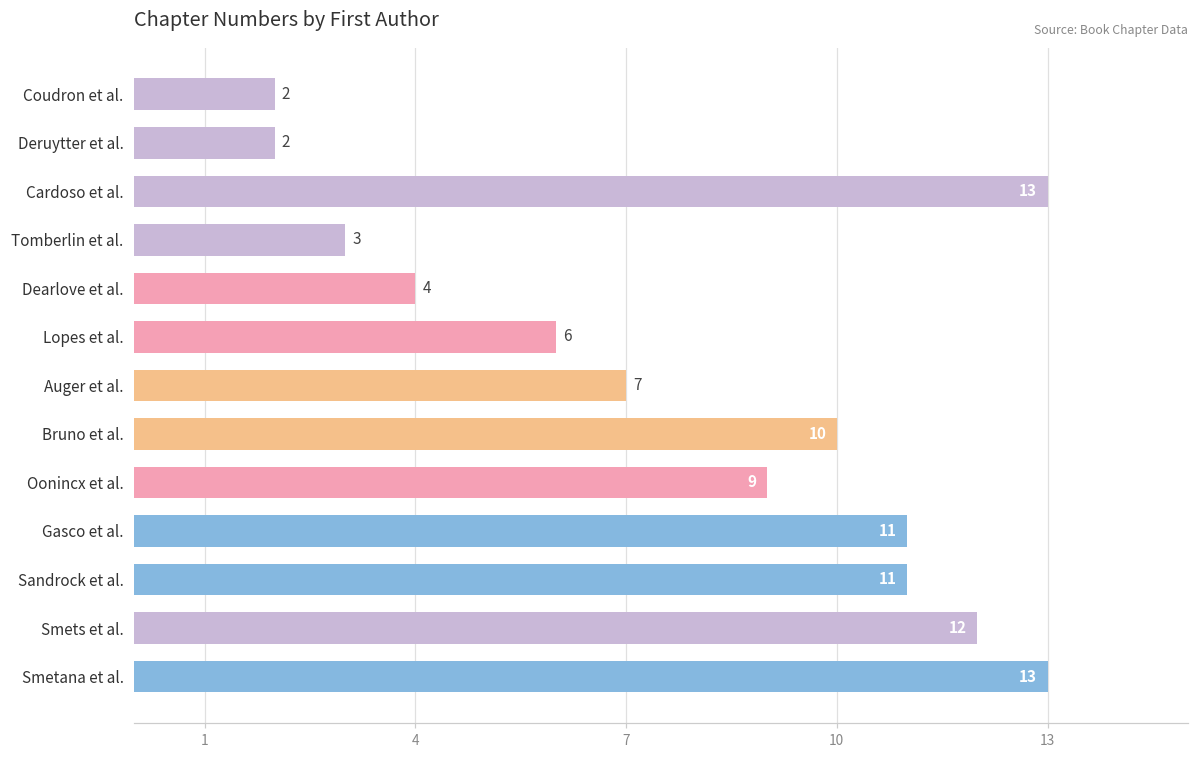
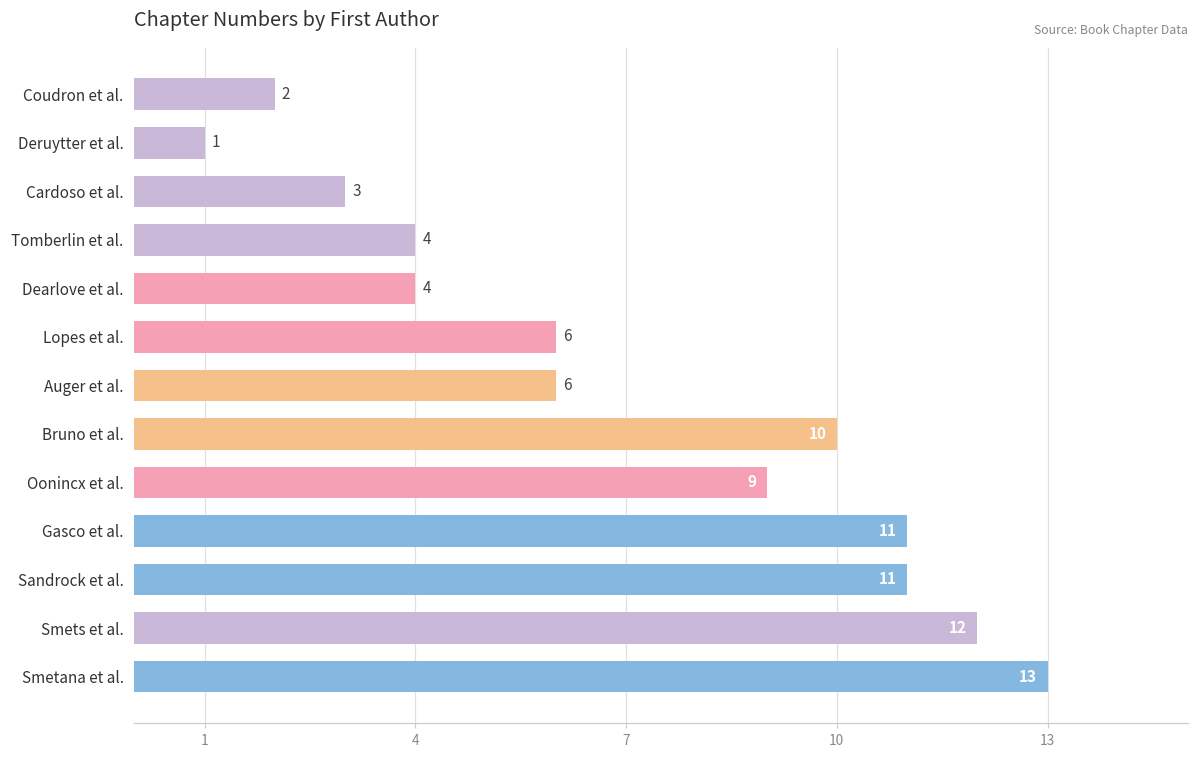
  {
    "Coudron et al.": 2,
-   "Deruytter et al.": 2,
-   "Cardoso et al.": 13,
-   "Tomberlin et al.": 3,
+   "Deruytter et al.": 1,
+   "Cardoso et al.": 3,
+   "Tomberlin et al.": 4,
    "Dearlove et al.": 4,
    "Lopes et al.": 6,
-   "Auger et al.": 7,
+   "Auger et al.": 6,
    "Bruno et al.": 10,
    "Oonincx et al.": 9,
    "Gasco et al.": 11,
    "Sandrock et al.": 11,
    "Smets et al.": 12,
    "Smetana et al.": 13
  }
